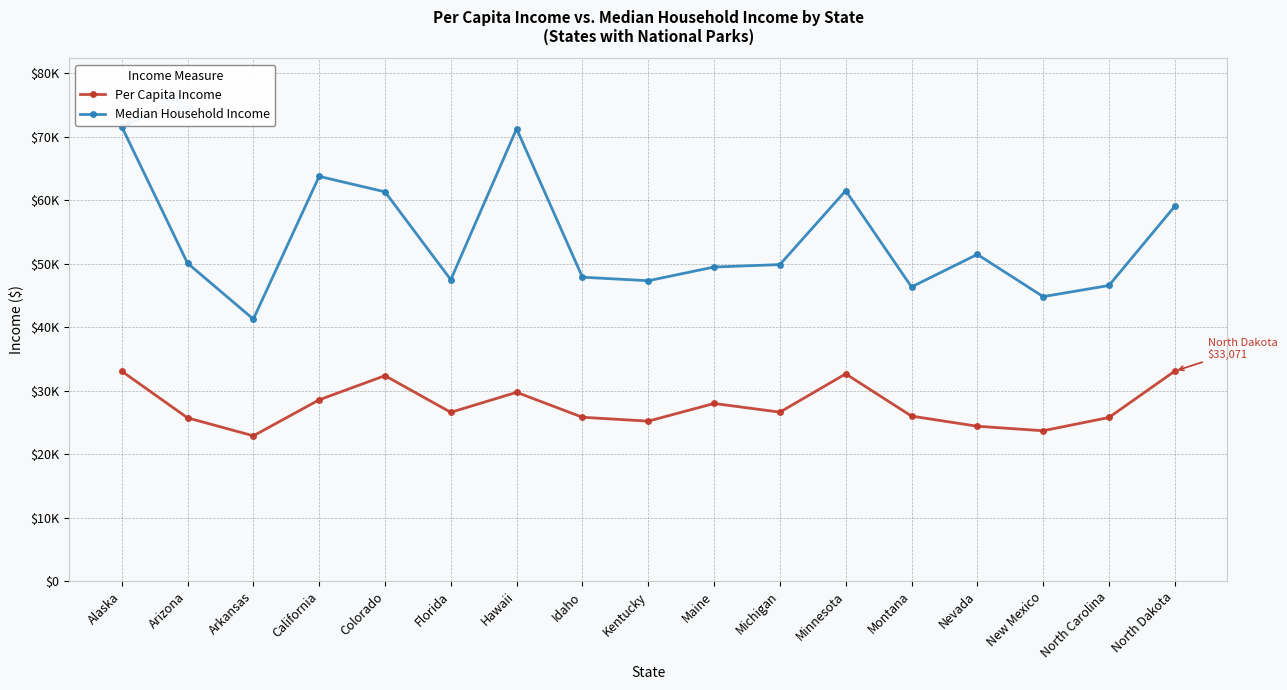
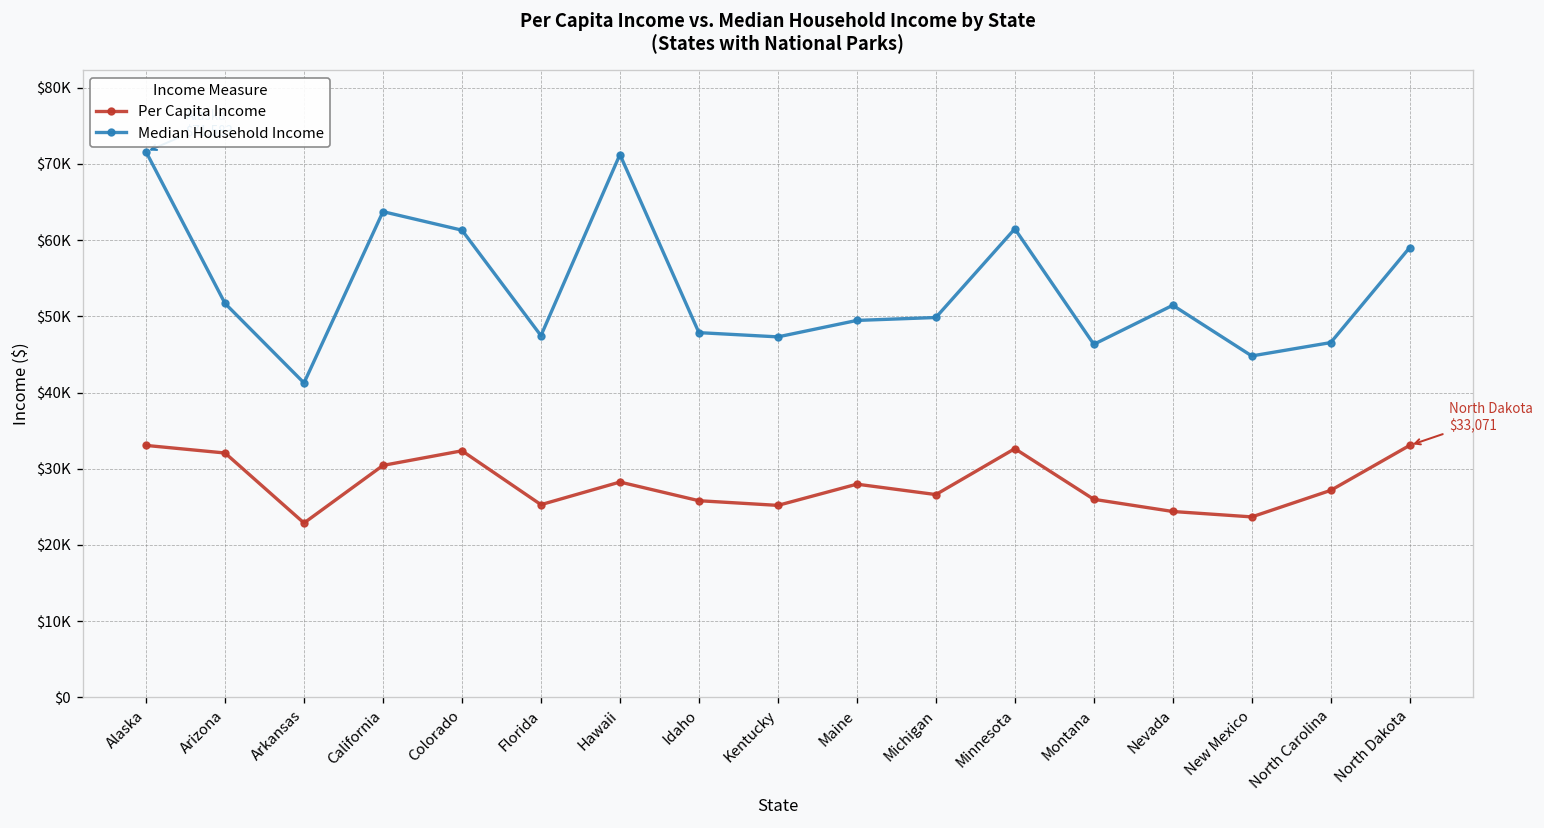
  {
    "Per Capita Income": {
      "Alaska": "$33000",
-     "Arizona": "$26000",
+     "Arizona": "$32000",
      "Arkansas": "$23000",
-     "California": "$29000",
+     "California": "$30000",
      "Colorado": "$32000",
-     "Florida": "$27000",
-     "Hawaii": "$30000",
+     "Florida": "$25000",
+     "Hawaii": "$28000",
      "Idaho": "$26000",
      "Kentucky": "$25000",
      "Maine": "$28000",
      "Michigan": "$27000",
      "Minnesota": "$33000",
      "Montana": "$26000",
      "Nevada": "$24000",
      "New Mexico": "$24000",
-     "North Carolina": "$26000"
+     "North Carolina": "$27000"
    },
    "Median Household Income": {
-     "Arizona": "$50000",
+     "Arizona": "$52000",
      "Arkansas": "$41000",
      "California": "$64000",
      "Colorado": "$61000",
      "Florida": "$47000",
      "Hawaii": "$71000",
      "Idaho": "$48000",
      "Kentucky": "$47000",
      "Maine": "$49000",
      "Michigan": "$50000",
      "Minnesota": "$61000",
      "Montana": "$46000",
      "Nevada": "$51000",
      "New Mexico": "$45000",
      "North Carolina": "$47000",
      "North Dakota": "$59000"
    }
  }
